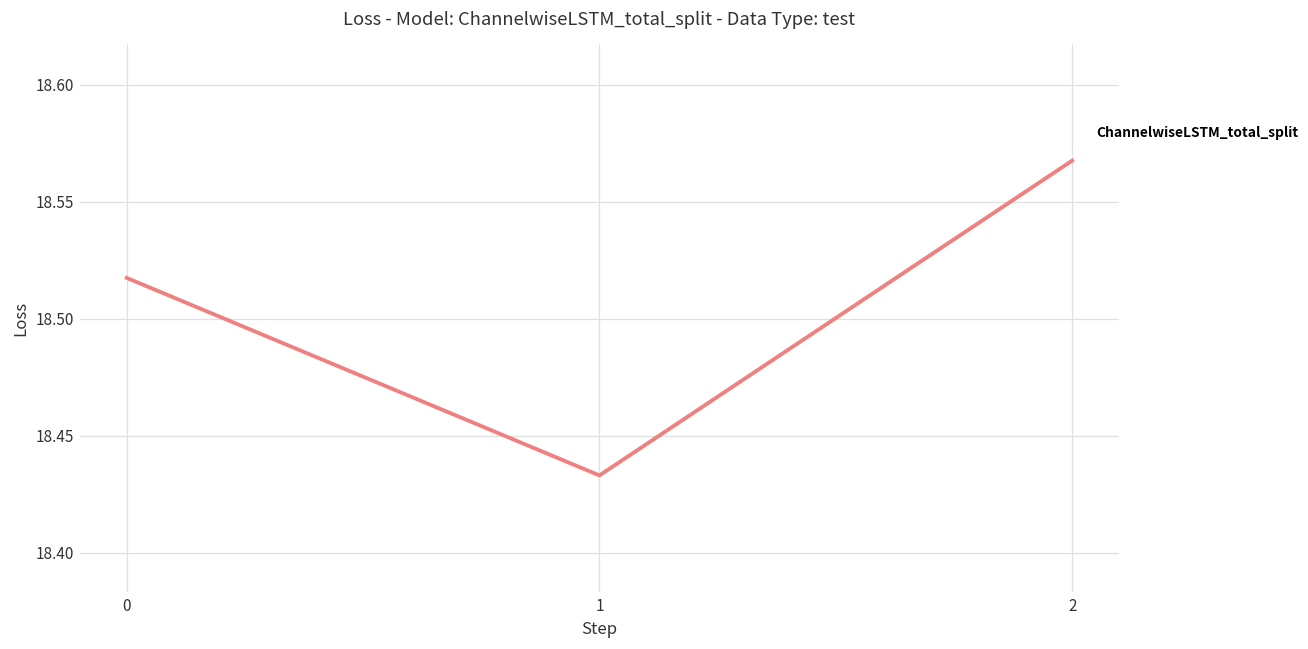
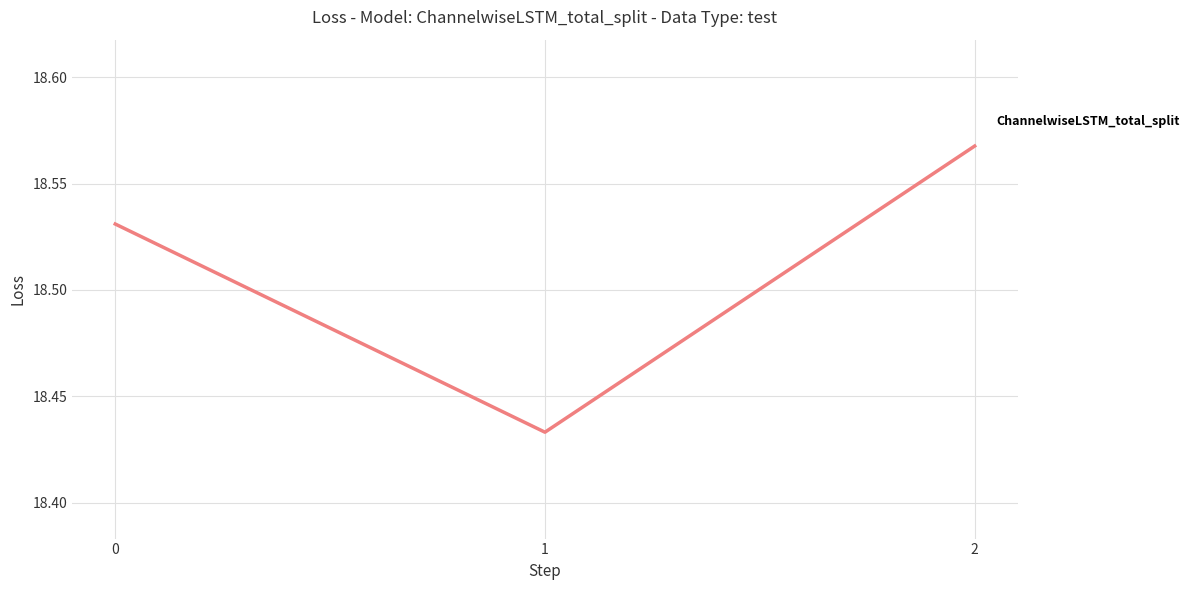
  {
-   "0": 18.518,
+   "0": 18.531,
    "1": 18.433,
    "2": 18.568
  }
